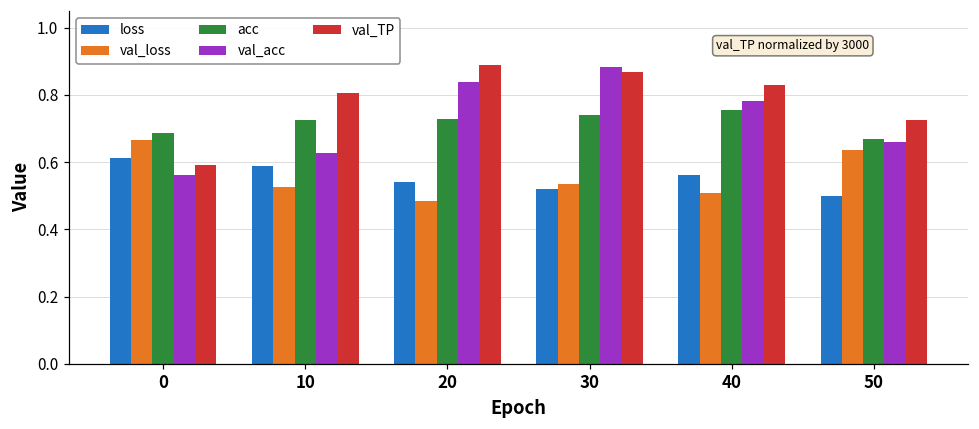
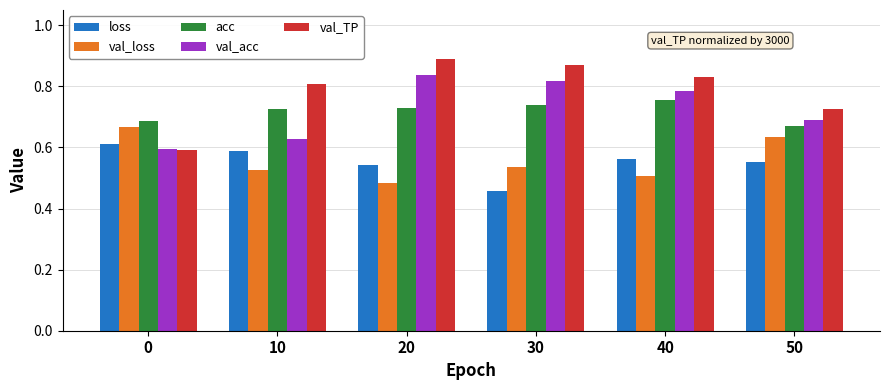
  {
    "loss": {
      "0": 0.61,
      "10": 0.59,
      "20": 0.54,
-     "30": 0.52,
+     "30": 0.46,
      "40": 0.56,
-     "50": 0.50
+     "50": 0.55
    },
    "val_loss": {
      "0": 0.67,
      "10": 0.53,
      "20": 0.48,
      "30": 0.54,
      "40": 0.51,
      "50": 0.64
    },
    "acc": {
      "0": 0.69,
      "10": 0.72,
      "20": 0.73,
      "30": 0.74,
      "40": 0.76,
      "50": 0.67
    },
    "val_acc": {
-     "0": 0.56,
+     "0": 0.60,
      "10": 0.63,
      "20": 0.84,
-     "30": 0.88,
+     "30": 0.82,
      "40": 0.78,
-     "50": 0.66
+     "50": 0.69
    },
    "val_TP": {
      "0": 0.59,
      "10": 0.81,
      "20": 0.89,
      "30": 0.87,
      "40": 0.83,
      "50": 0.73
    }
  }
